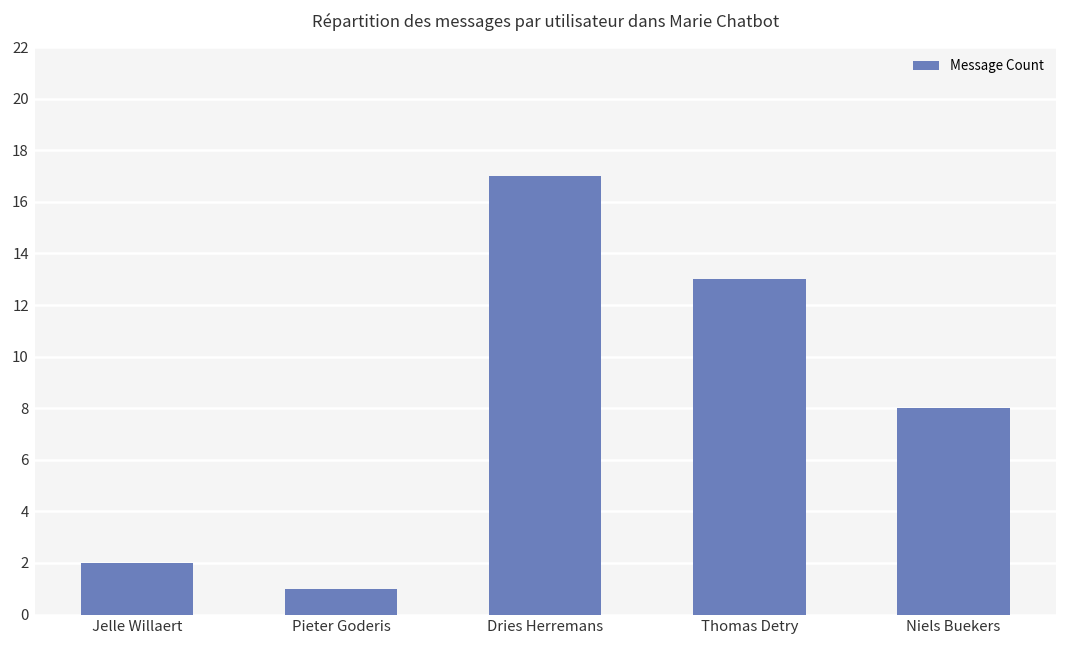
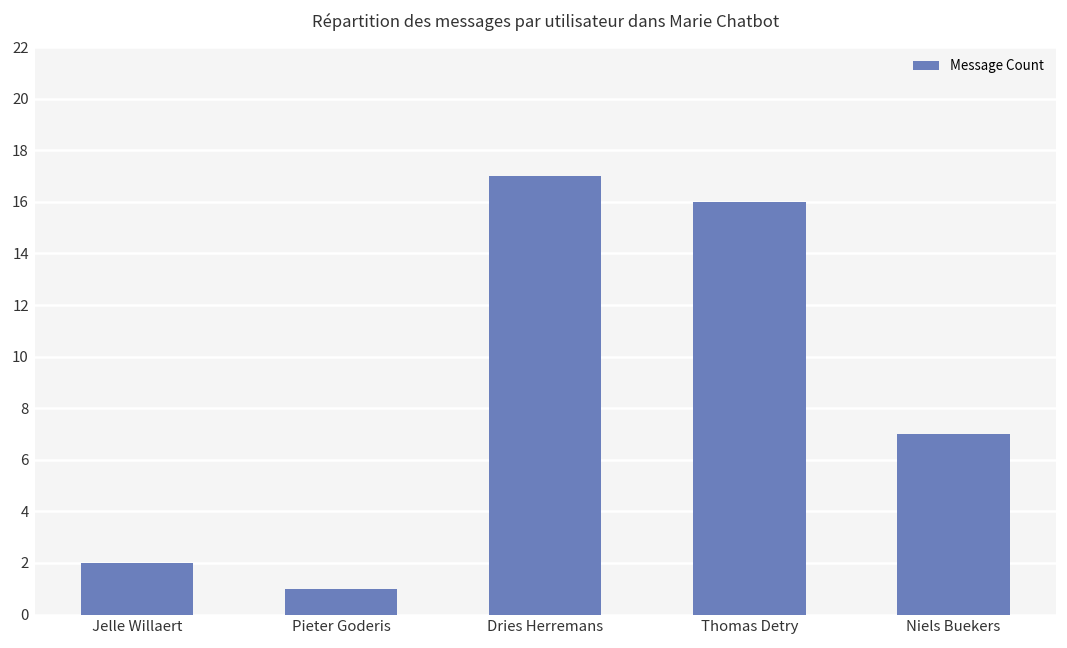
  {
    "Jelle Willaert": 2,
    "Pieter Goderis": 1,
    "Dries Herremans": 17,
-   "Thomas Detry": 13,
-   "Niels Buekers": 8
+   "Thomas Detry": 16,
+   "Niels Buekers": 7
  }
